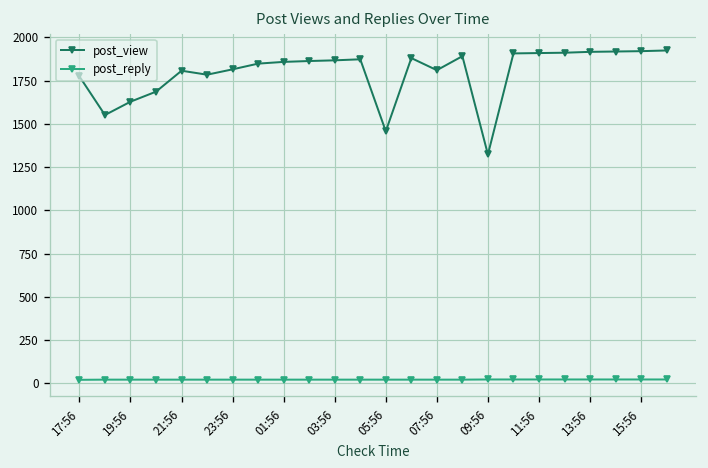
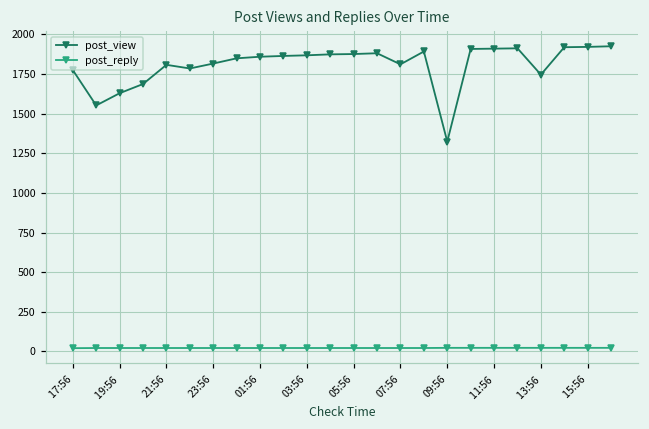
  {
    "post_view": {
      "19:56": 1630,
      "21:56": 1810,
      "23:56": 1820,
      "01:56": 1860,
      "03:56": 1870,
-     "05:56": 1460,
+     "05:56": 1880,
      "07:56": 1810,
      "09:56": 1320,
      "11:56": 1910,
-     "13:56": 1920,
+     "13:56": 1750,
      "15:56": 1920
    },
    "post_reply": {
      "17:56": 20,
      "19:56": 20,
      "21:56": 20,
      "23:56": 20,
      "01:56": 20,
      "03:56": 20,
      "05:56": 20,
      "07:56": 20,
      "09:56": 20,
      "11:56": 20,
      "13:56": 20,
      "15:56": 20
    }
  }
